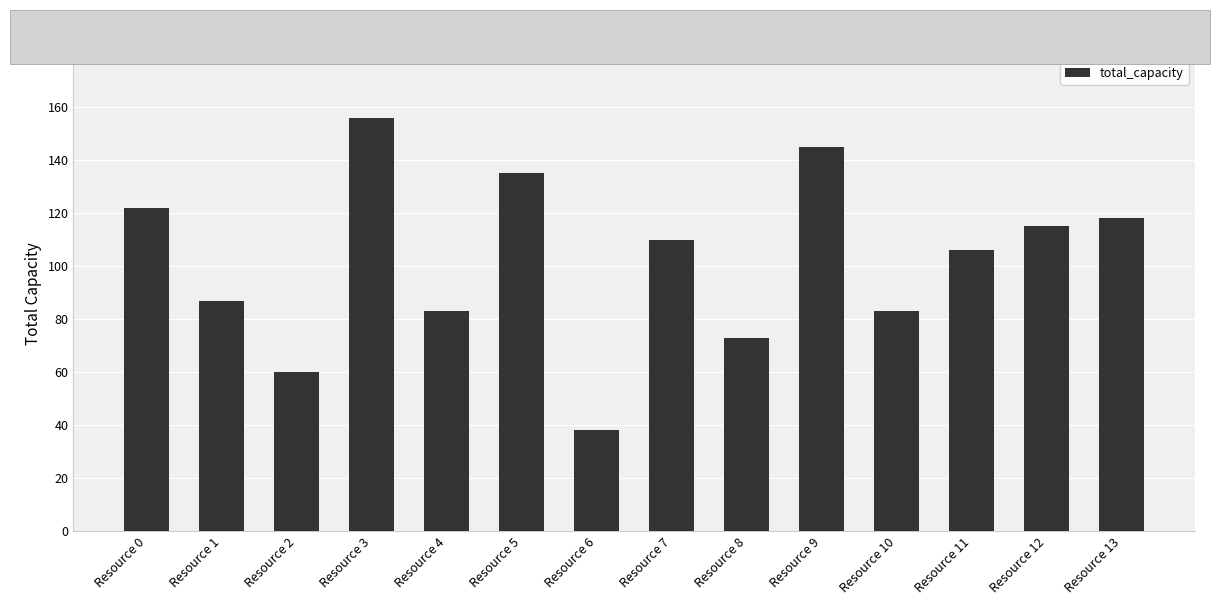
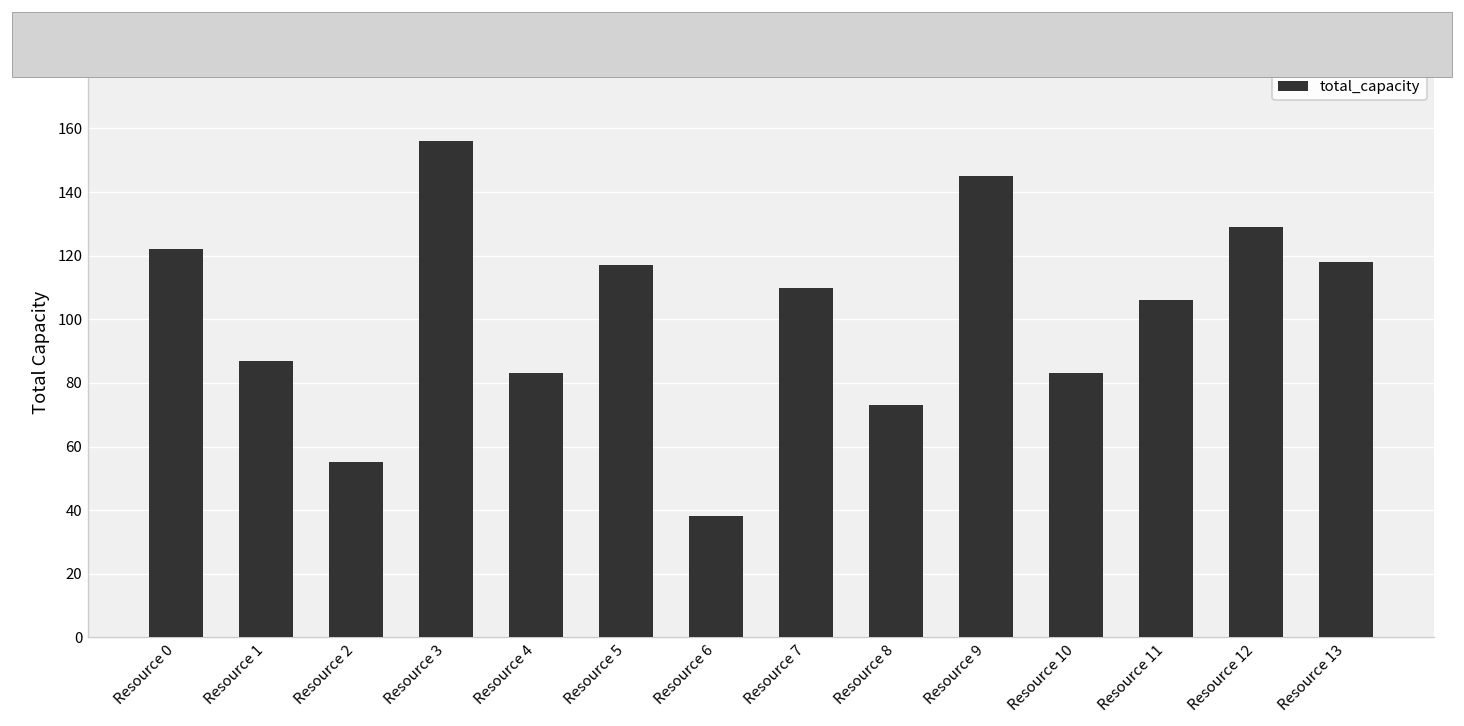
  {
    "Resource 0": 122,
    "Resource 1": 87,
-   "Resource 2": 60,
+   "Resource 2": 55,
    "Resource 3": 156,
    "Resource 4": 83,
-   "Resource 5": 135,
+   "Resource 5": 117,
    "Resource 6": 38,
    "Resource 7": 110,
    "Resource 8": 73,
    "Resource 9": 145,
    "Resource 10": 83,
    "Resource 11": 106,
-   "Resource 12": 115,
+   "Resource 12": 129,
    "Resource 13": 118
  }
